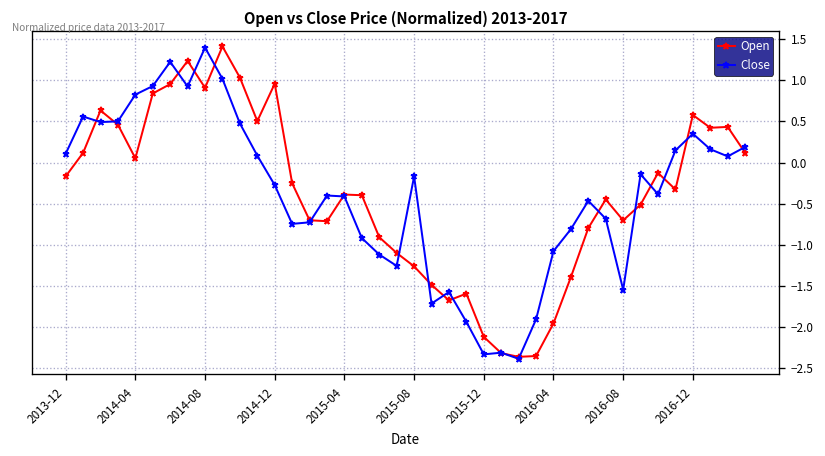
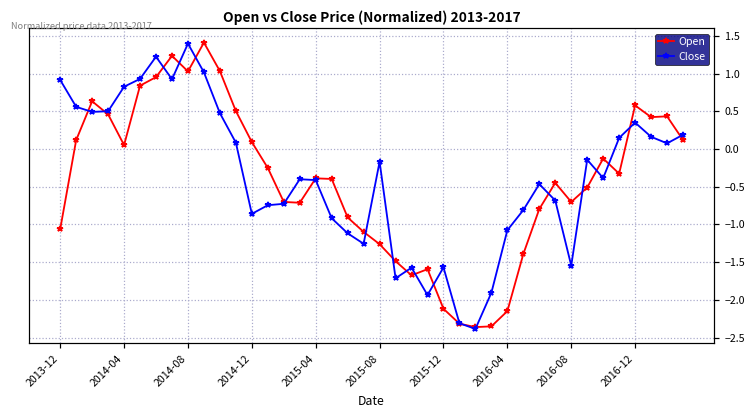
  {
    "Open": {
-     "2013-12": -0.2,
+     "2013-12": -1.1,
      "2014-04": 0.1,
-     "2014-08": 0.9,
-     "2014-12": 1.0,
+     "2014-08": 1.0,
+     "2014-12": 0.1,
      "2015-08": -1.3,
      "2015-12": -2.1,
-     "2016-04": -2.0,
+     "2016-04": -2.1,
      "2016-08": -0.7,
      "2016-12": 0.6
    },
    "Close": {
-     "2013-12": 0.1,
+     "2013-12": 0.9,
      "2014-04": 0.8,
      "2014-08": 1.4,
-     "2014-12": -0.3,
+     "2014-12": -0.9,
      "2015-08": -0.2,
-     "2015-12": -2.3,
+     "2015-12": -1.6,
      "2016-04": -1.1,
      "2016-08": -1.5,
      "2016-12": 0.4
    }
  }
